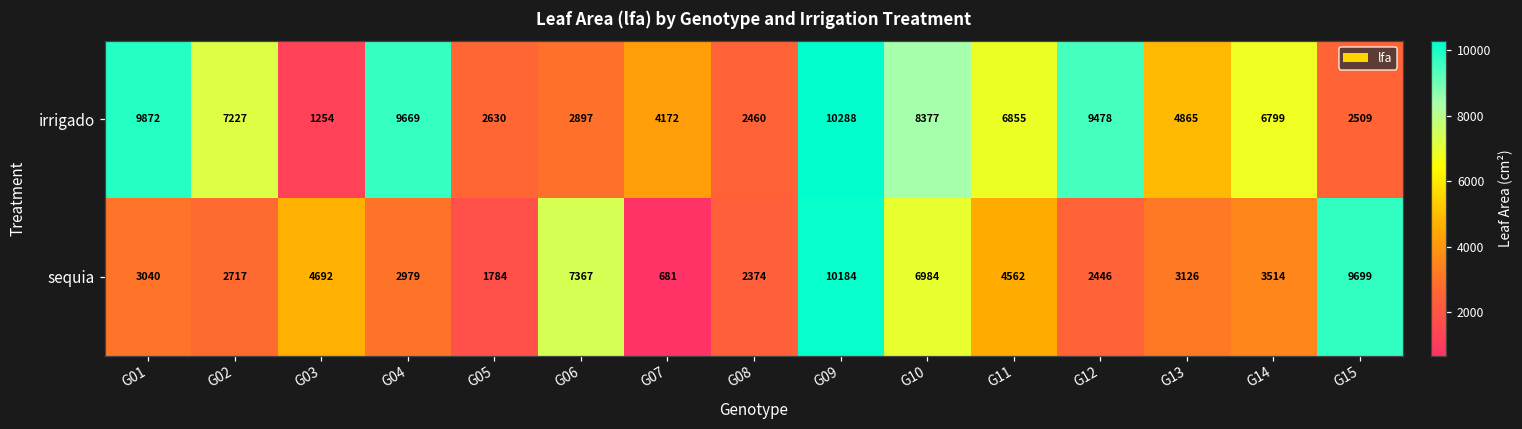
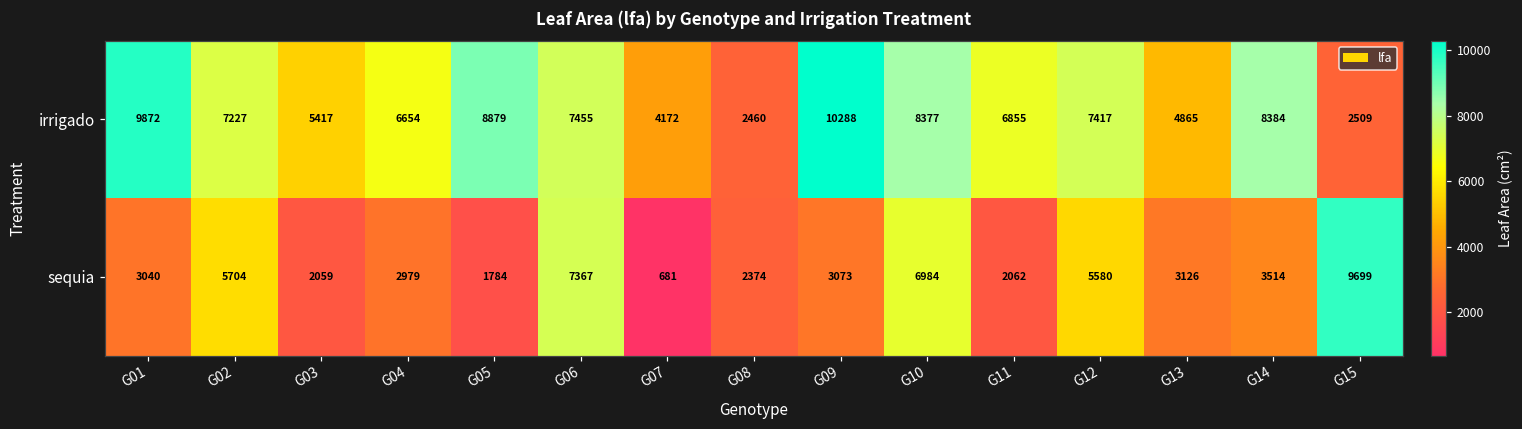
  {
    "irrigado": {
      "G01": 9872,
      "G02": 7227,
-     "G03": 1254,
-     "G04": 9669,
-     "G05": 2630,
-     "G06": 2897,
+     "G03": 5417,
+     "G04": 6654,
+     "G05": 8879,
+     "G06": 7455,
      "G07": 4172,
      "G08": 2460,
      "G09": 10288,
      "G10": 8377,
      "G11": 6855,
-     "G12": 9478,
+     "G12": 7417,
      "G13": 4865,
-     "G14": 6799,
+     "G14": 8384,
      "G15": 2509
    },
    "sequia": {
      "G01": 3040,
-     "G02": 2717,
-     "G03": 4692,
+     "G02": 5704,
+     "G03": 2059,
      "G04": 2979,
      "G05": 1784,
      "G06": 7367,
      "G07": 681,
      "G08": 2374,
-     "G09": 10184,
+     "G09": 3073,
      "G10": 6984,
-     "G11": 4562,
-     "G12": 2446,
+     "G11": 2062,
+     "G12": 5580,
      "G13": 3126,
      "G14": 3514,
      "G15": 9699
    }
  }
